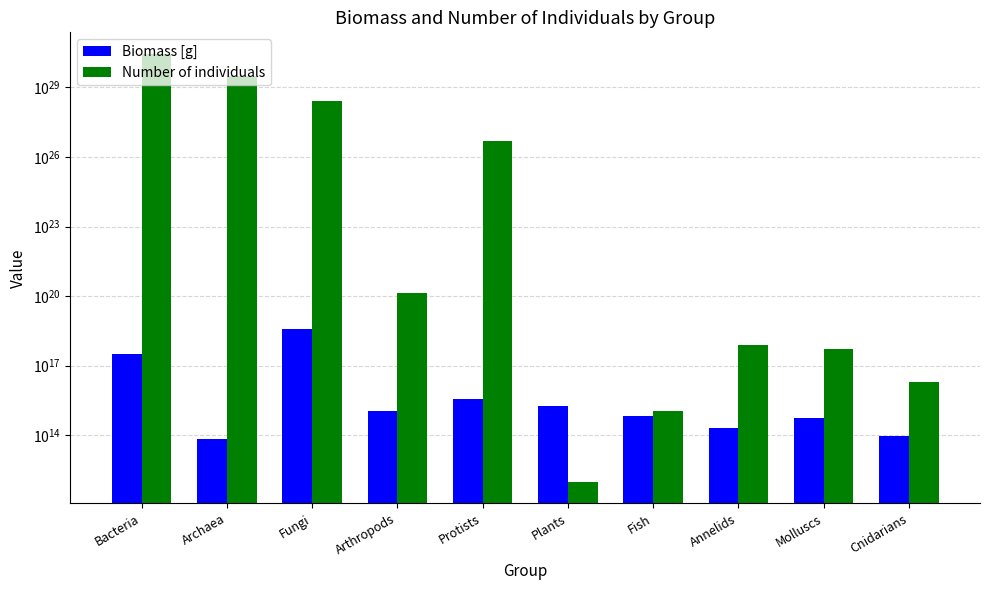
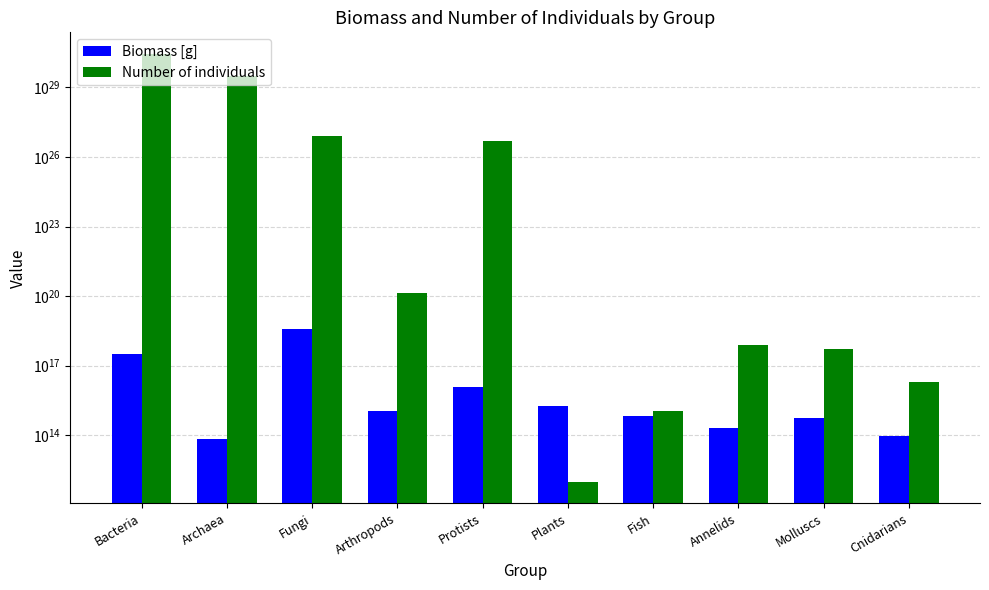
  {
    "Biomass [g]": {
      "Bacteria": 300000000000000000,
      "Archaea": 70000000000000,
      "Fungi": 4000000000000000000,
      "Arthropods": 1000000000000000,
-     "Protists": 4000000000000000,
+     "Protists": 10000000000000000,
      "Plants": 2000000000000000,
      "Fish": 700000000000000,
      "Annelids": 200000000000000,
      "Molluscs": 600000000000000,
      "Cnidarians": 90000000000000
    },
    "Number of individuals": {
-     "Fungi": 30000000000000000000000000000,
+     "Fungi": 800000000000000000000000000,
      "Arthropods": 100000000000000000000,
      "Protists": 500000000000000000000000000,
      "Plants": 900000000000,
      "Fish": 1000000000000000,
      "Annelids": 800000000000000000,
      "Molluscs": 500000000000000000,
      "Cnidarians": 20000000000000000
    }
  }
